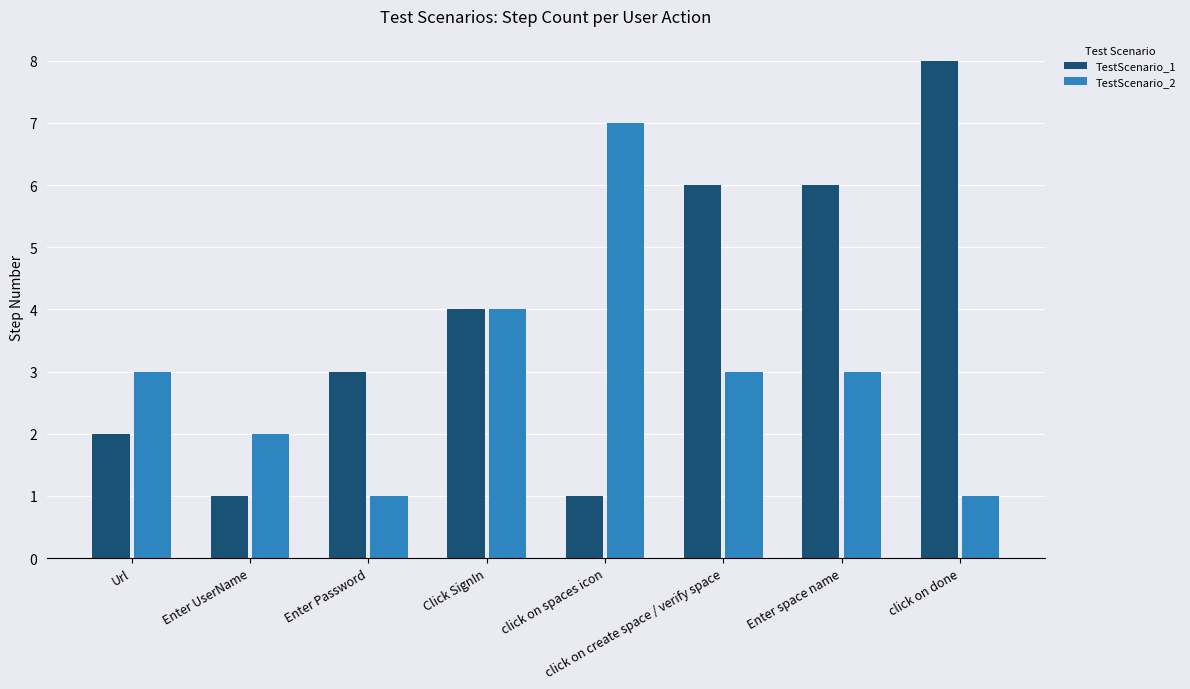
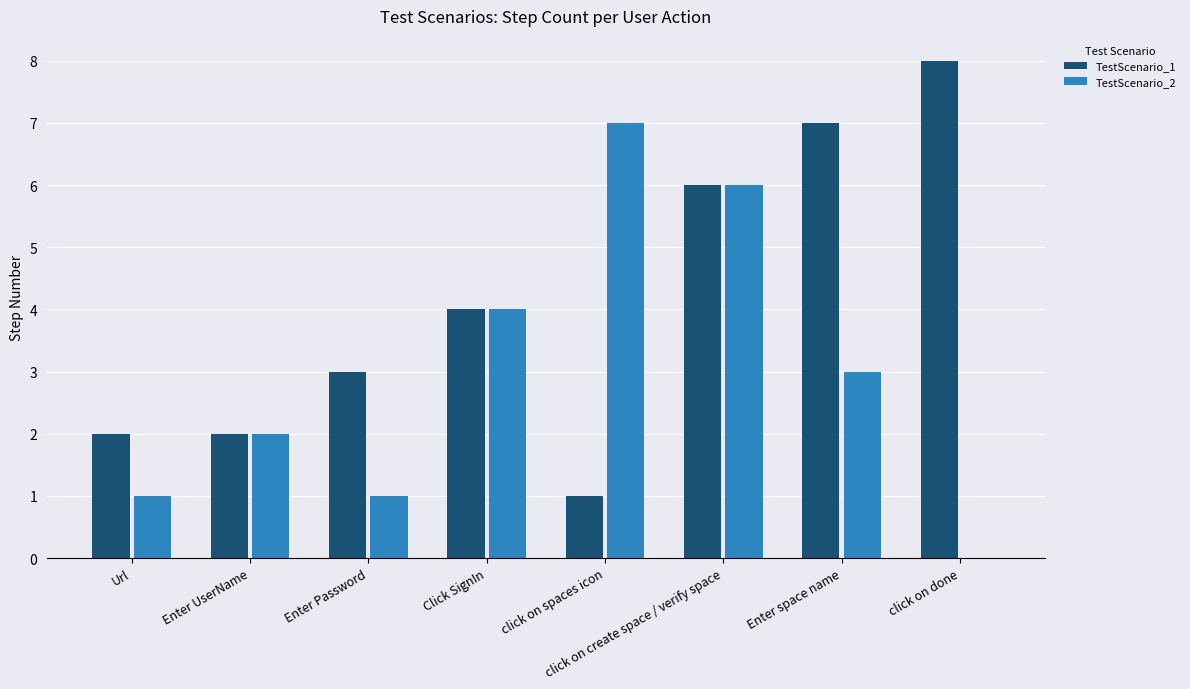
  {
    "TestScenario_1": {
      "Url": 2,
-     "Enter UserName": 1,
+     "Enter UserName": 2,
      "Enter Password": 3,
      "Click SignIn": 4,
      "click on spaces icon": 1,
      "click on create space / verify space": 6,
-     "Enter space name": 6,
+     "Enter space name": 7,
      "click on done": 8
    },
    "TestScenario_2": {
-     "Url": 3,
+     "Url": 1,
      "Enter UserName": 2,
      "Enter Password": 1,
      "Click SignIn": 4,
      "click on spaces icon": 7,
-     "click on create space / verify space": 3,
+     "click on create space / verify space": 6,
      "Enter space name": 3,
-     "click on done": 1
+     "click on done": 0
    }
  }
